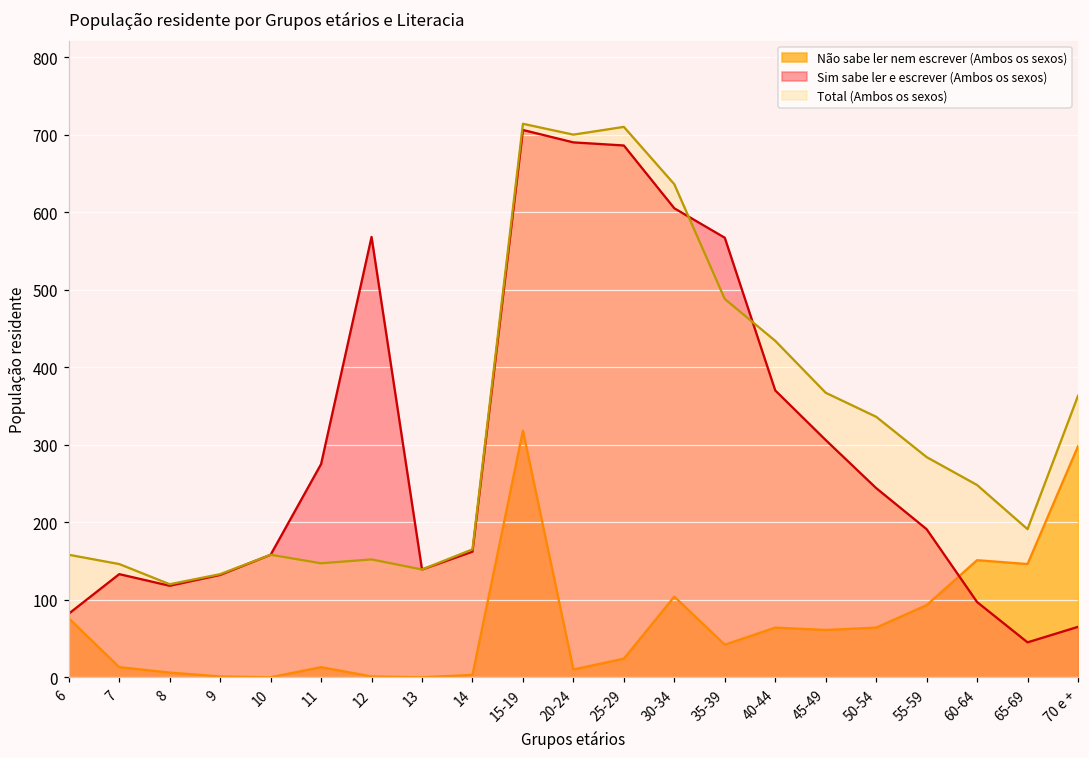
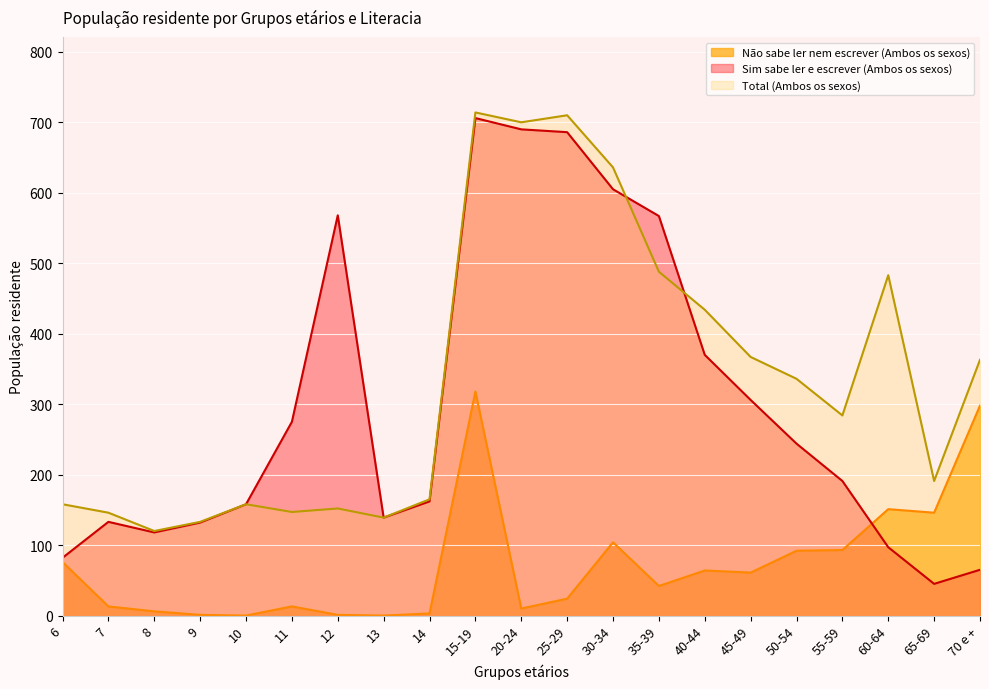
  {
    "Não sabe ler nem escrever (Ambos os sexos)": {
      "6": 80,
      "7": 10,
      "8": 10,
      "9": 0,
      "10": 0,
      "11": 10,
      "12": 0,
      "13": 0,
      "14": 0,
      "15-19": 320,
      "20-24": 10,
      "25-29": 20,
      "30-34": 100,
      "35-39": 40,
      "40-44": 60,
      "45-49": 60,
-     "50-54": 60,
+     "50-54": 90,
      "55-59": 90,
      "60-64": 150,
      "65-69": 150,
      "70 e +": 300
    },
    "Sim sabe ler e escrever (Ambos os sexos)": {
      "6": 80,
      "7": 130,
      "11": 280,
      "12": 570,
      "15-19": 710,
      "20-24": 690,
      "25-29": 690,
      "30-34": 610,
      "35-39": 570,
      "40-44": 370,
      "45-49": 310,
      "50-54": 240,
      "55-59": 190,
      "60-64": 100,
      "65-69": 50,
      "70 e +": 70
    },
    "Total (Ambos os sexos)": {
      "6": 160,
      "7": 150,
      "11": 150,
      "12": 150,
      "15-19": 710,
      "20-24": 700,
      "25-29": 710,
      "30-34": 640,
      "35-39": 490,
      "40-44": 430,
      "45-49": 370,
      "50-54": 340,
      "55-59": 280,
-     "60-64": 250,
+     "60-64": 480,
      "65-69": 190,
      "70 e +": 360
    }
  }
